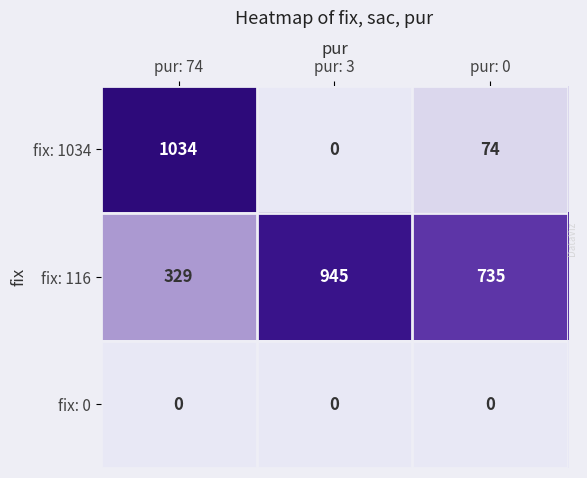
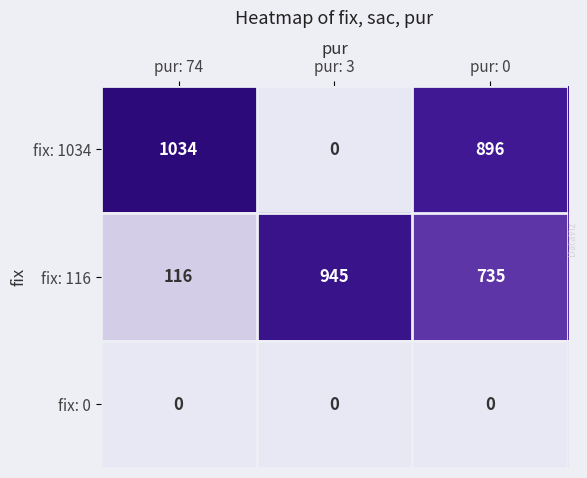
  {
    "fix: 1034": {
      "pur: 74": 1034,
      "pur: 3": 0,
-     "pur: 0": 74
+     "pur: 0": 896
    },
    "fix: 116": {
-     "pur: 74": 329,
+     "pur: 74": 116,
      "pur: 3": 945,
      "pur: 0": 735
    },
    "fix: 0": {
      "pur: 74": 0,
      "pur: 3": 0,
      "pur: 0": 0
    }
  }
